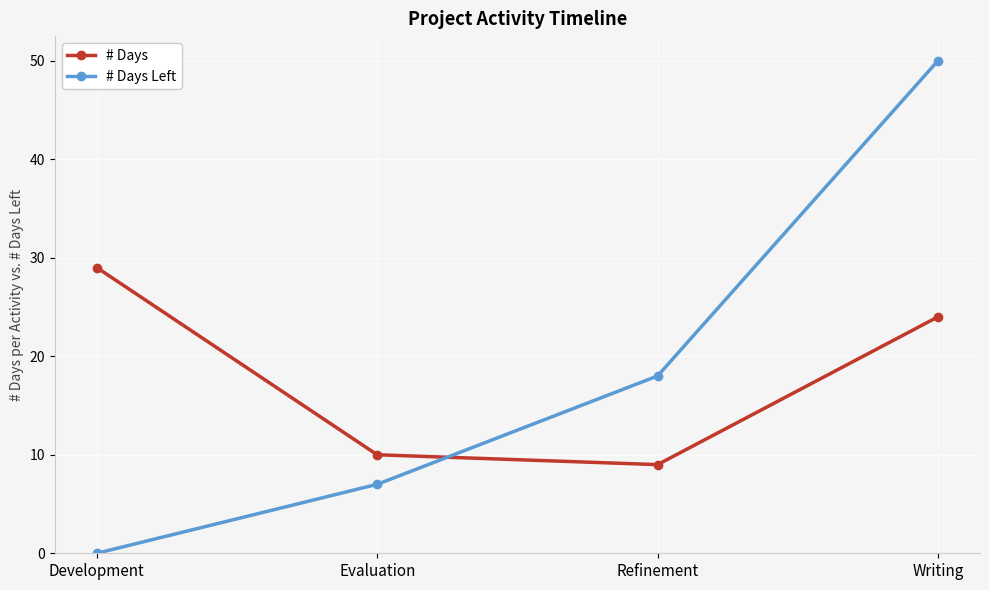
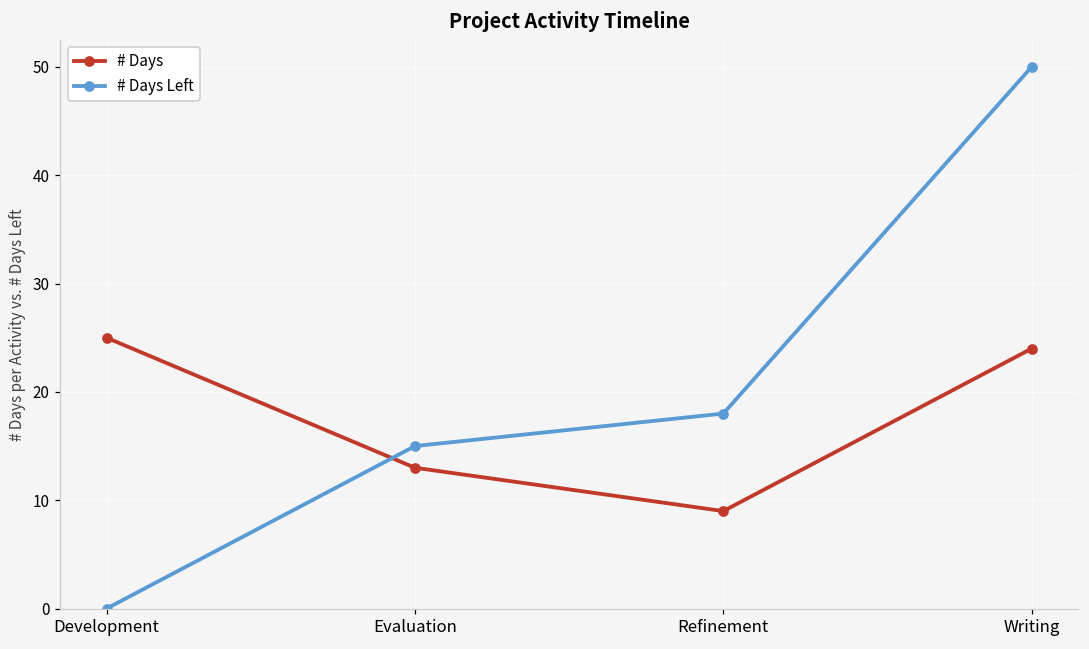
  {
    "# Days": {
-     "Development": 29,
-     "Evaluation": 10,
+     "Development": 25,
+     "Evaluation": 13,
      "Refinement": 9,
      "Writing": 24
    },
    "# Days Left": {
      "Development": 0,
-     "Evaluation": 7,
+     "Evaluation": 15,
      "Refinement": 18,
      "Writing": 50
    }
  }
